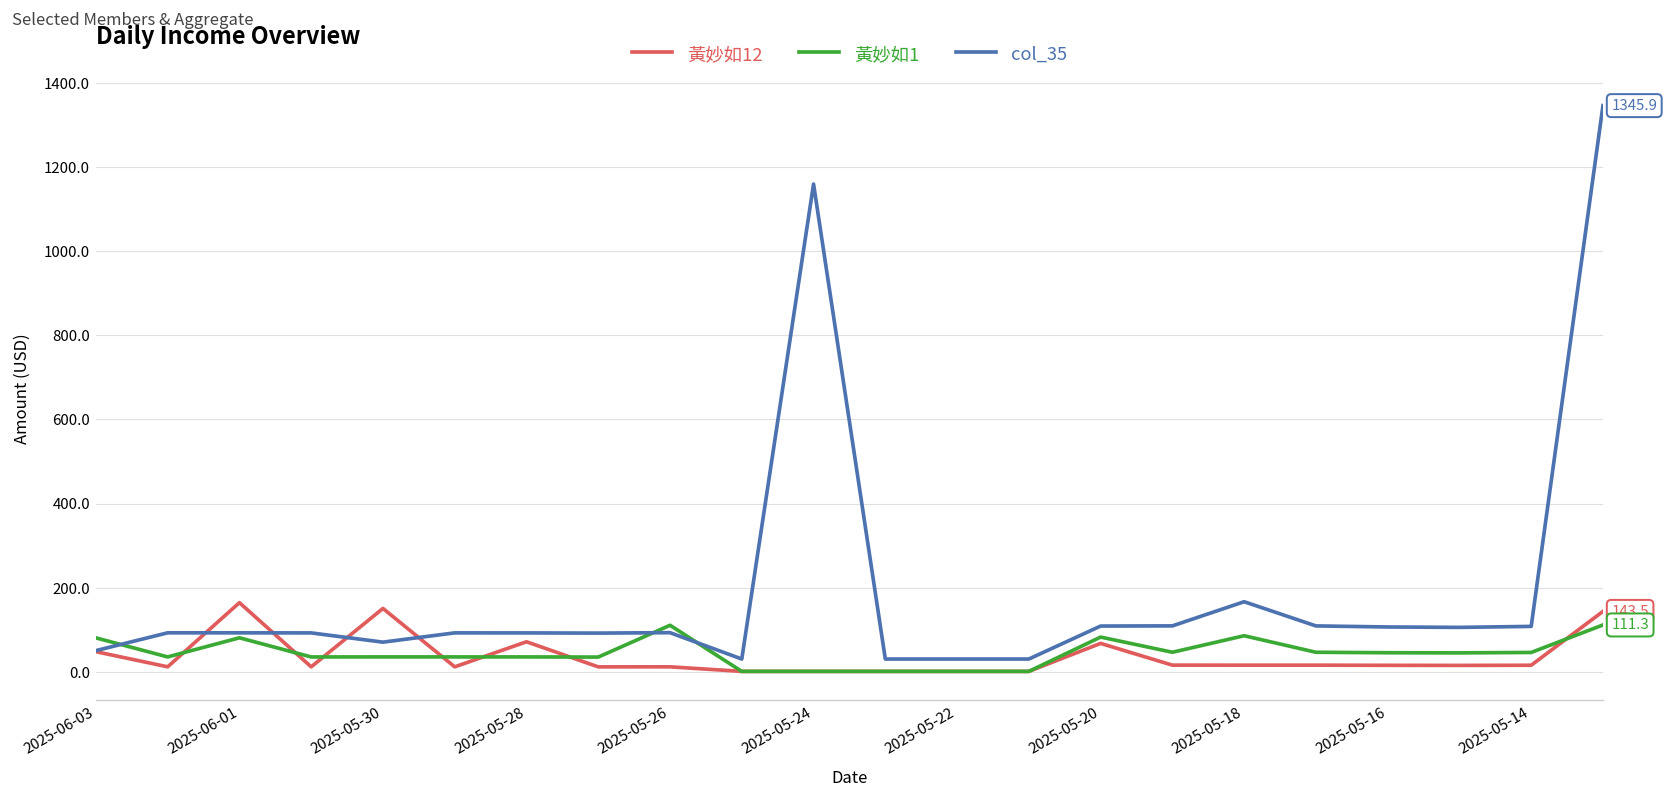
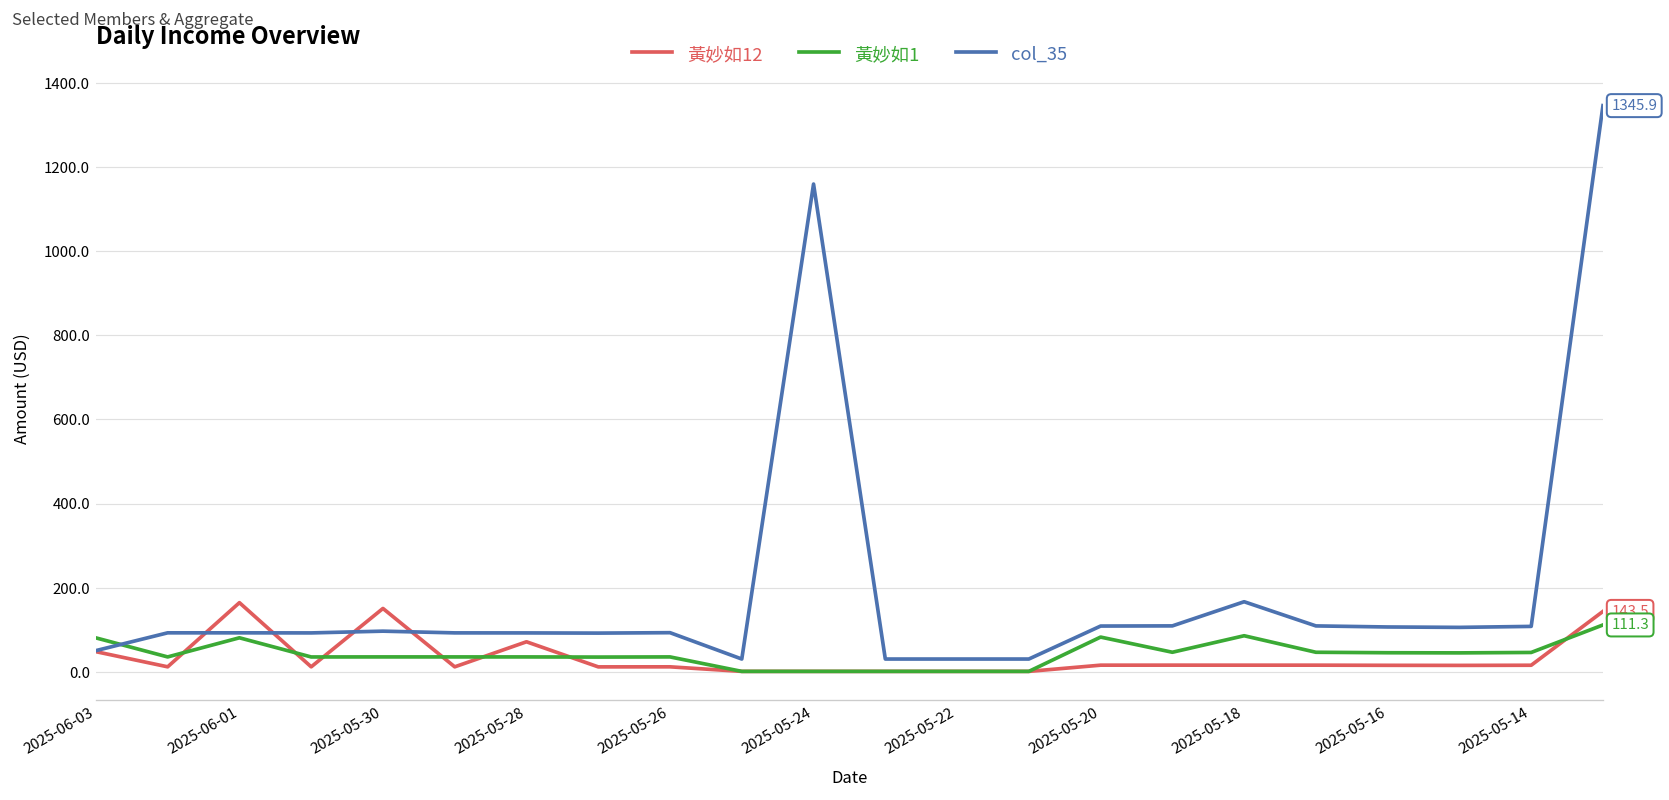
  {
    "黃妙如12": {
      "2025-06-01": 160,
      "2025-05-30": 150,
      "2025-05-28": 70,
      "2025-05-26": 10,
-     "2025-05-20": 70,
+     "2025-05-20": 20,
      "2025-05-18": 20,
      "2025-05-16": 20,
      "2025-05-14": 20
    },
    "黃妙如1": {
      "2025-06-03": 80,
      "2025-06-01": 80,
      "2025-05-30": 40,
      "2025-05-28": 40,
-     "2025-05-26": 110,
+     "2025-05-26": 40,
      "2025-05-20": 80,
      "2025-05-18": 90,
      "2025-05-16": 50,
      "2025-05-14": 50
    },
    "col_35": {
      "2025-06-01": 90,
-     "2025-05-30": 70,
+     "2025-05-30": 100,
      "2025-05-28": 90,
      "2025-05-26": 90,
      "2025-05-24": 1160,
      "2025-05-22": 30,
      "2025-05-20": 110,
      "2025-05-18": 170,
      "2025-05-16": 110,
      "2025-05-14": 110
    }
  }
